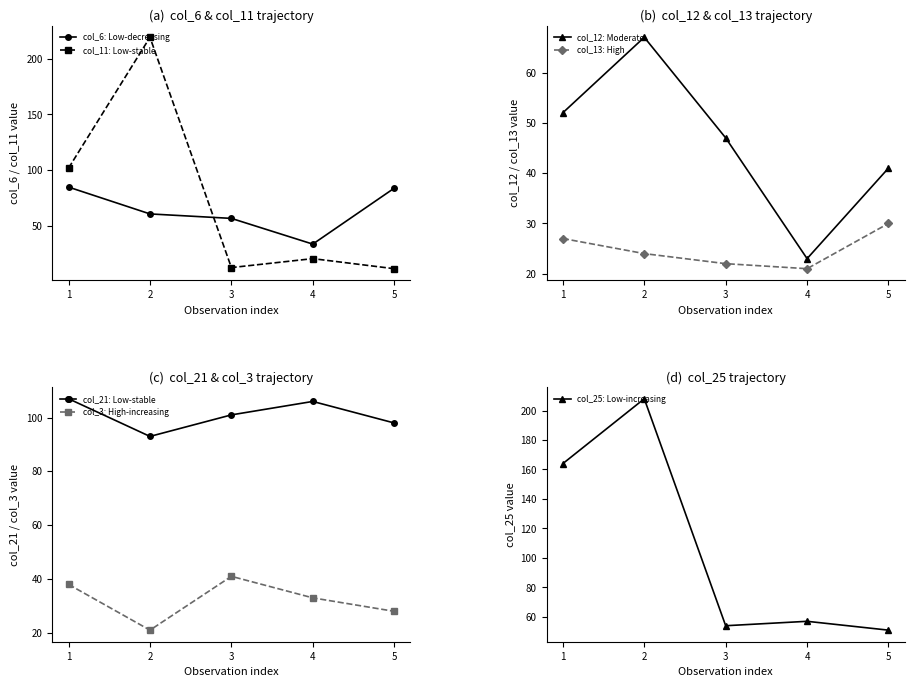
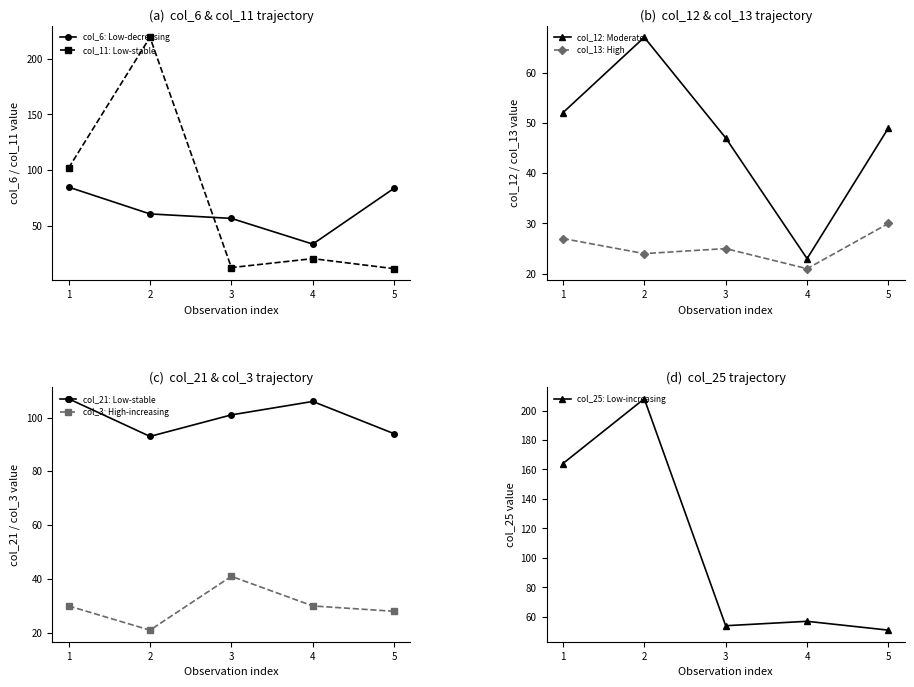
  {
    "(b) col_12 & col_13 trajectory": {
      "col_12: Moderate": {
        "1": 52,
        "2": 67,
        "3": 47,
        "4": 23,
-       "5": 41
+       "5": 49
      },
      "col_13: High": {
        "1": 27,
        "2": 24,
-       "3": 22,
+       "3": 25,
        "4": 21,
        "5": 30
      }
    },
    "(c) col_21 & col_3 trajectory": {
      "col_21: Low-stable": {
        "1": 107,
        "2": 93,
        "3": 101,
        "4": 106,
-       "5": 98
+       "5": 94
      },
      "col_3: High-increasing": {
-       "1": 38,
+       "1": 30,
        "2": 21,
        "3": 41,
-       "4": 33,
+       "4": 30,
        "5": 28
      }
    },
    "(d) col_25 trajectory": {
      "1": 164,
      "2": 208,
      "3": 54,
      "4": 57,
      "5": 51
    }
  }
